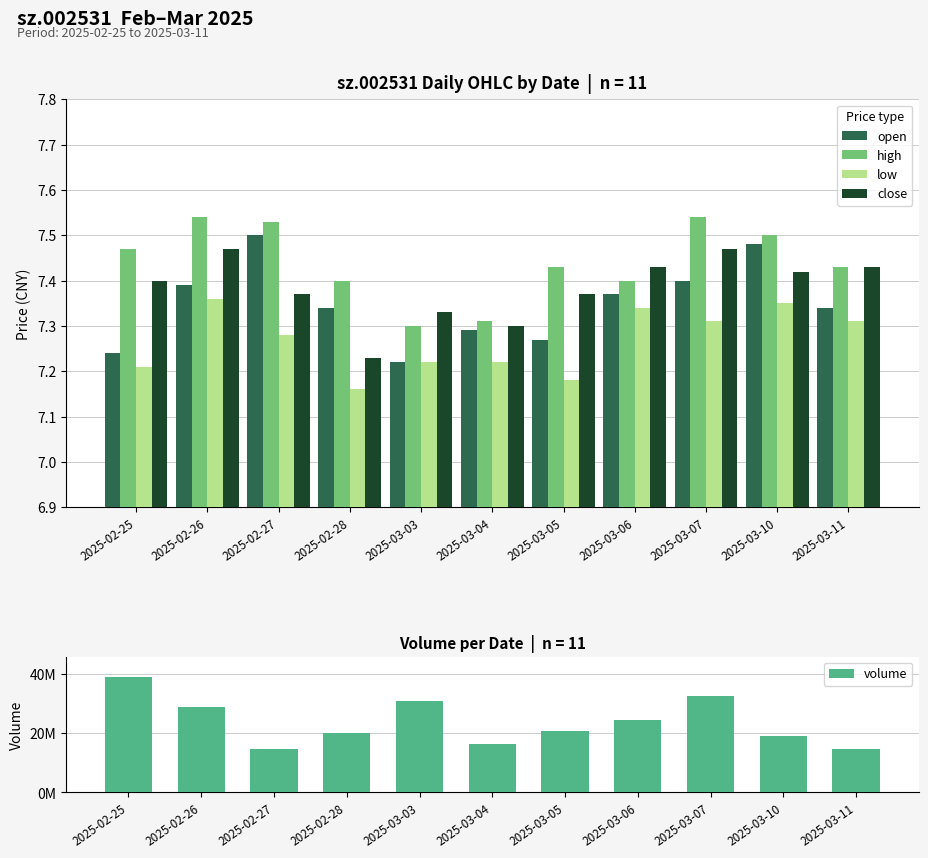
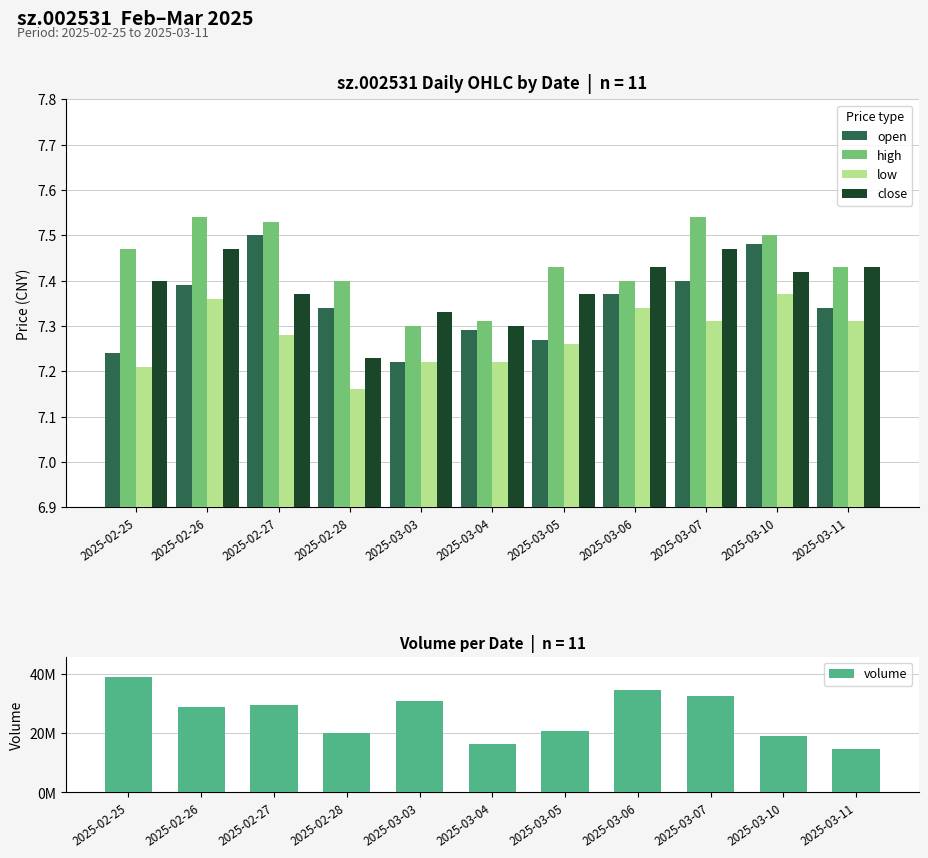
  {
    "sz.002531 Daily OHLC by Date | n = 11": {
      "high": {
        "2025-02-25": 7.47,
        "2025-02-26": 7.54,
        "2025-02-27": 7.53,
        "2025-02-28": 7.40,
        "2025-03-03": 7.30,
        "2025-03-04": 7.31,
        "2025-03-05": 7.43,
        "2025-03-06": 7.40,
        "2025-03-07": 7.54,
        "2025-03-10": 7.50,
        "2025-03-11": 7.43
      },
      "low": {
        "2025-02-25": 7.21,
        "2025-02-26": 7.36,
        "2025-02-27": 7.28,
        "2025-02-28": 7.16,
        "2025-03-03": 7.22,
        "2025-03-04": 7.22,
-       "2025-03-05": 7.18,
+       "2025-03-05": 7.26,
        "2025-03-06": 7.34,
        "2025-03-07": 7.31,
-       "2025-03-10": 7.35,
+       "2025-03-10": 7.37,
        "2025-03-11": 7.31
      }
    },
    "Volume per Date | n = 11": {
      "2025-02-25": 39000000,
      "2025-02-26": 29000000,
-     "2025-02-27": 14000000,
+     "2025-02-27": 29000000,
      "2025-02-28": 20000000,
      "2025-03-03": 31000000,
      "2025-03-04": 16000000,
      "2025-03-05": 21000000,
-     "2025-03-06": 24000000,
+     "2025-03-06": 35000000,
      "2025-03-07": 33000000,
      "2025-03-10": 19000000,
      "2025-03-11": 15000000
    }
  }
